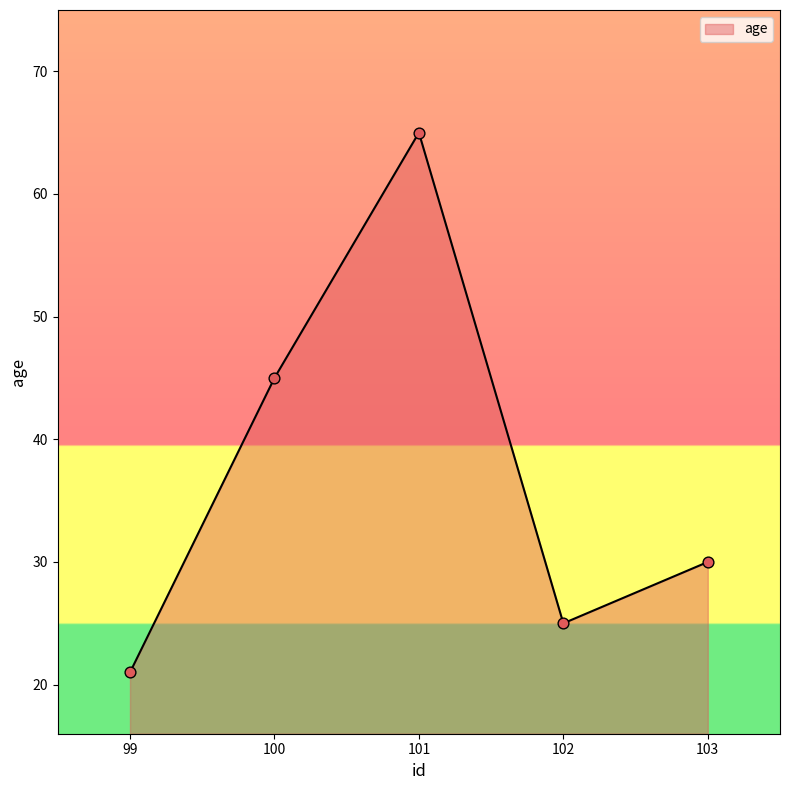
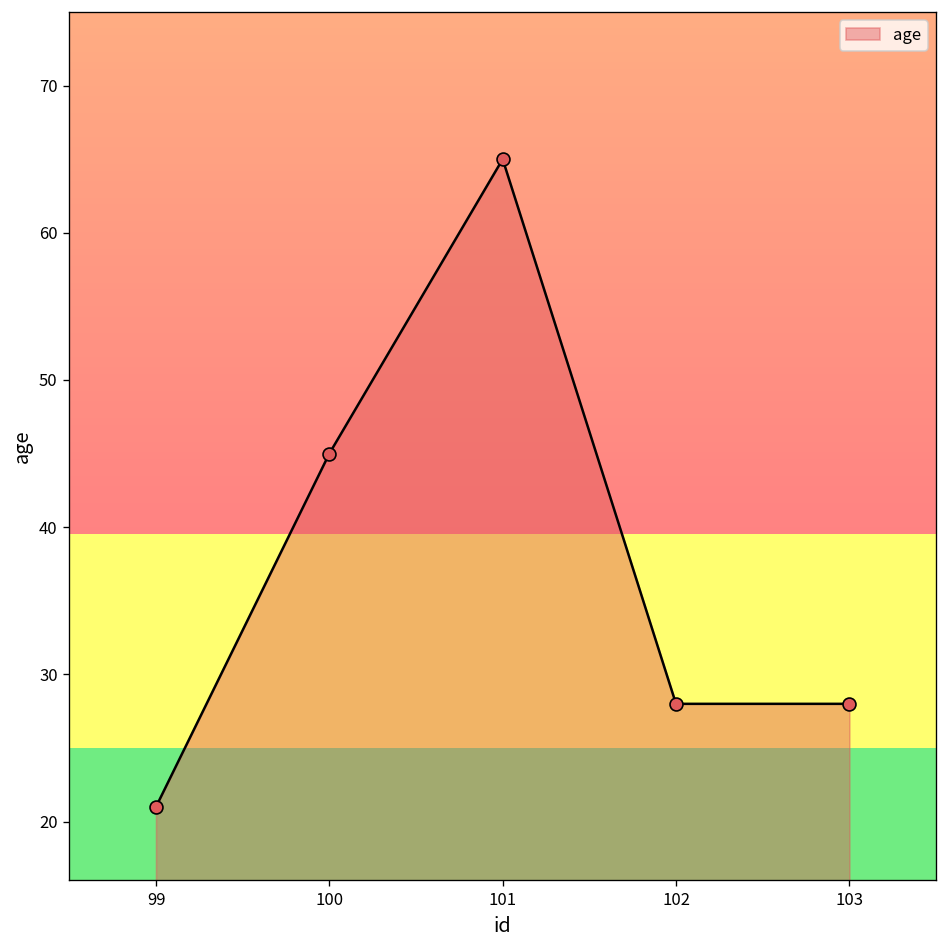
  {
    "99": 21,
    "100": 45,
    "101": 65,
-   "102": 25,
-   "103": 30
+   "102": 28,
+   "103": 28
  }
